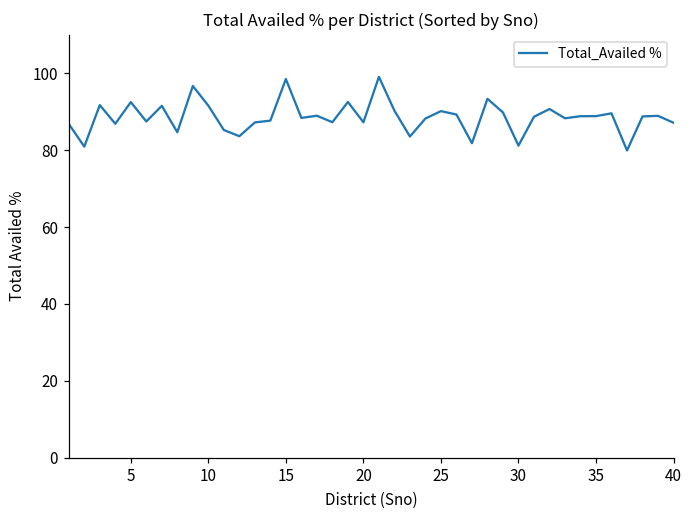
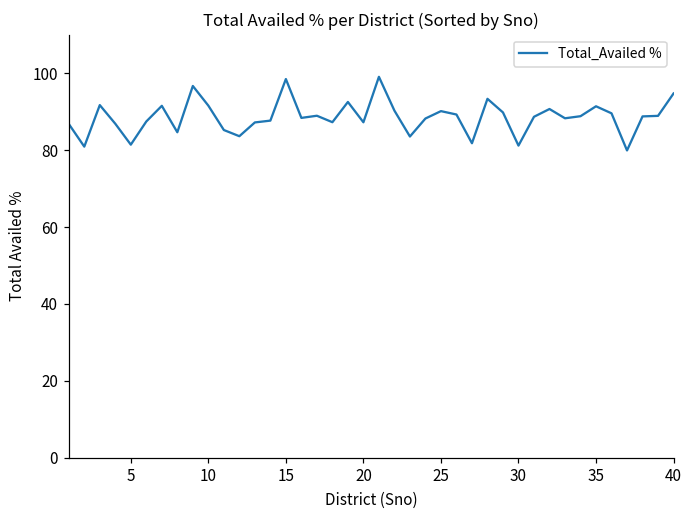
  {
-   "5": 92,
+   "5": 81,
    "10": 92,
    "15": 98,
    "20": 87,
    "25": 90,
    "30": 81,
-   "35": 89,
-   "40": 87
+   "35": 91,
+   "40": 95
  }
